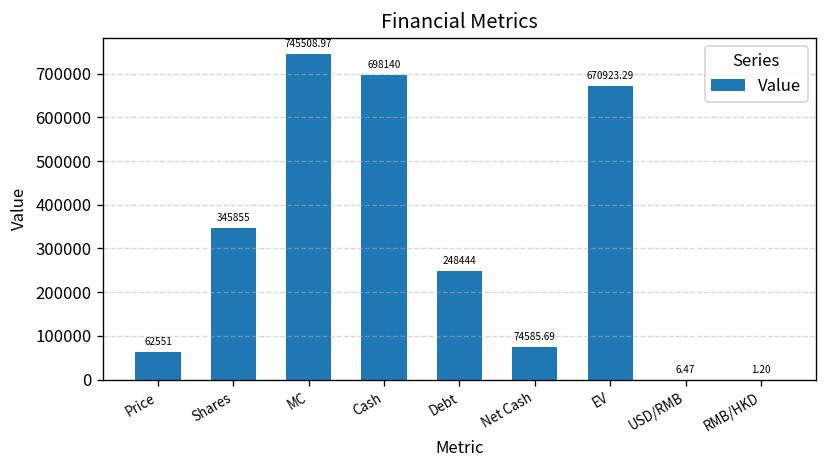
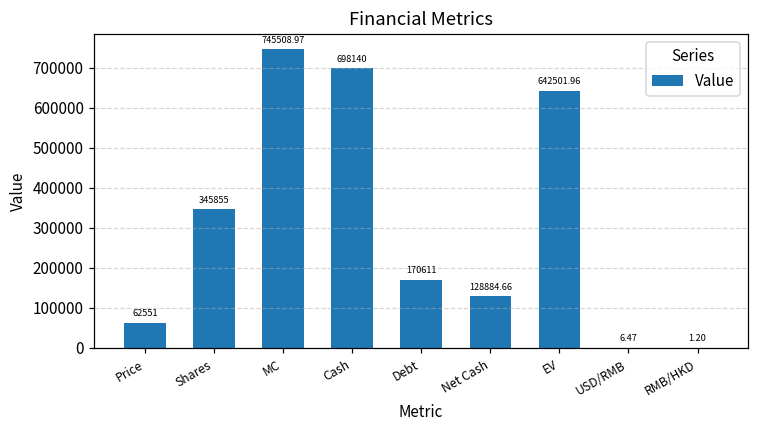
  {
    "Price": 62551,
    "Shares": 345855,
    "MC": 745508.97,
    "Cash": 698140,
-   "Debt": 248444,
-   "Net Cash": 74585.69,
-   "EV": 670923.29,
+   "Debt": 170611,
+   "Net Cash": 128884.66,
+   "EV": 642501.96,
    "USD/RMB": 6.47,
    "RMB/HKD": 1.20
  }
